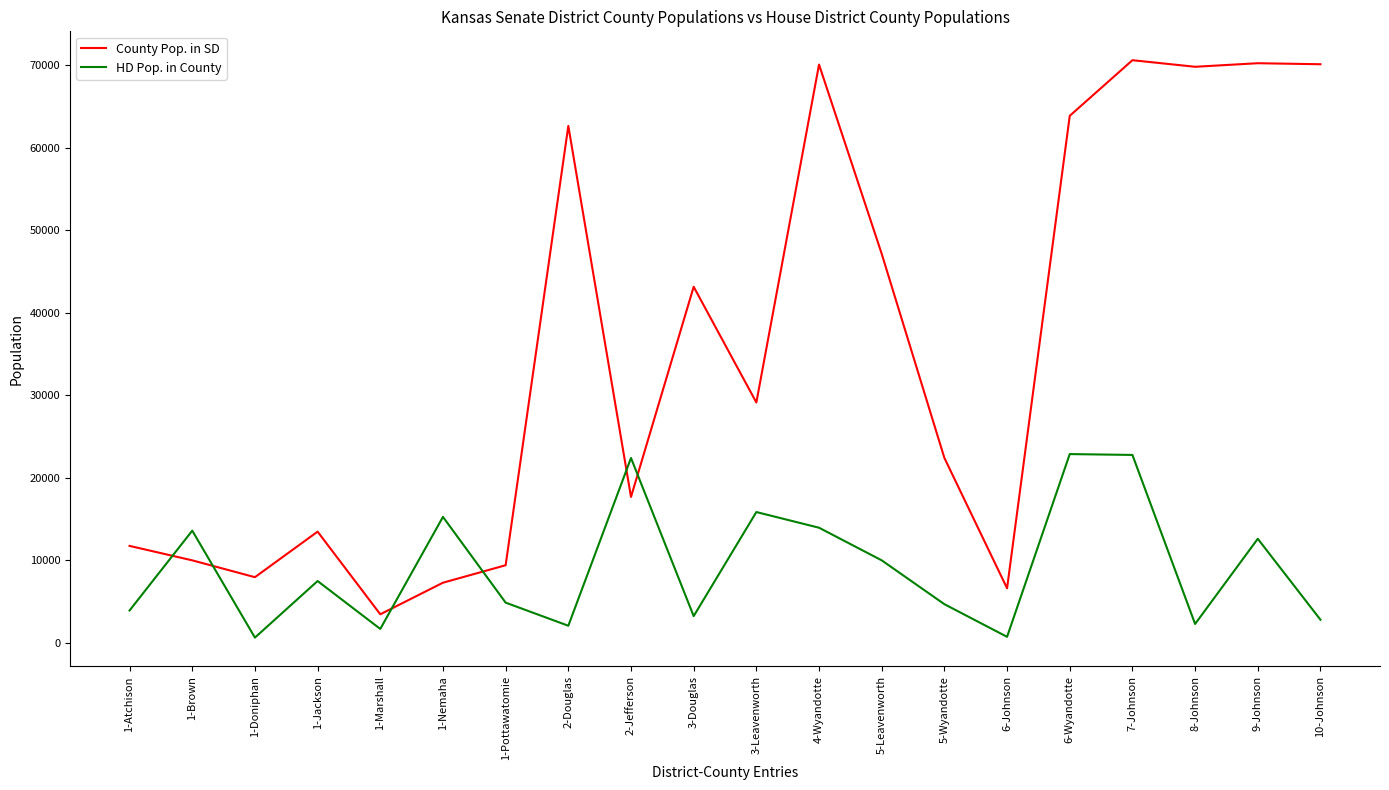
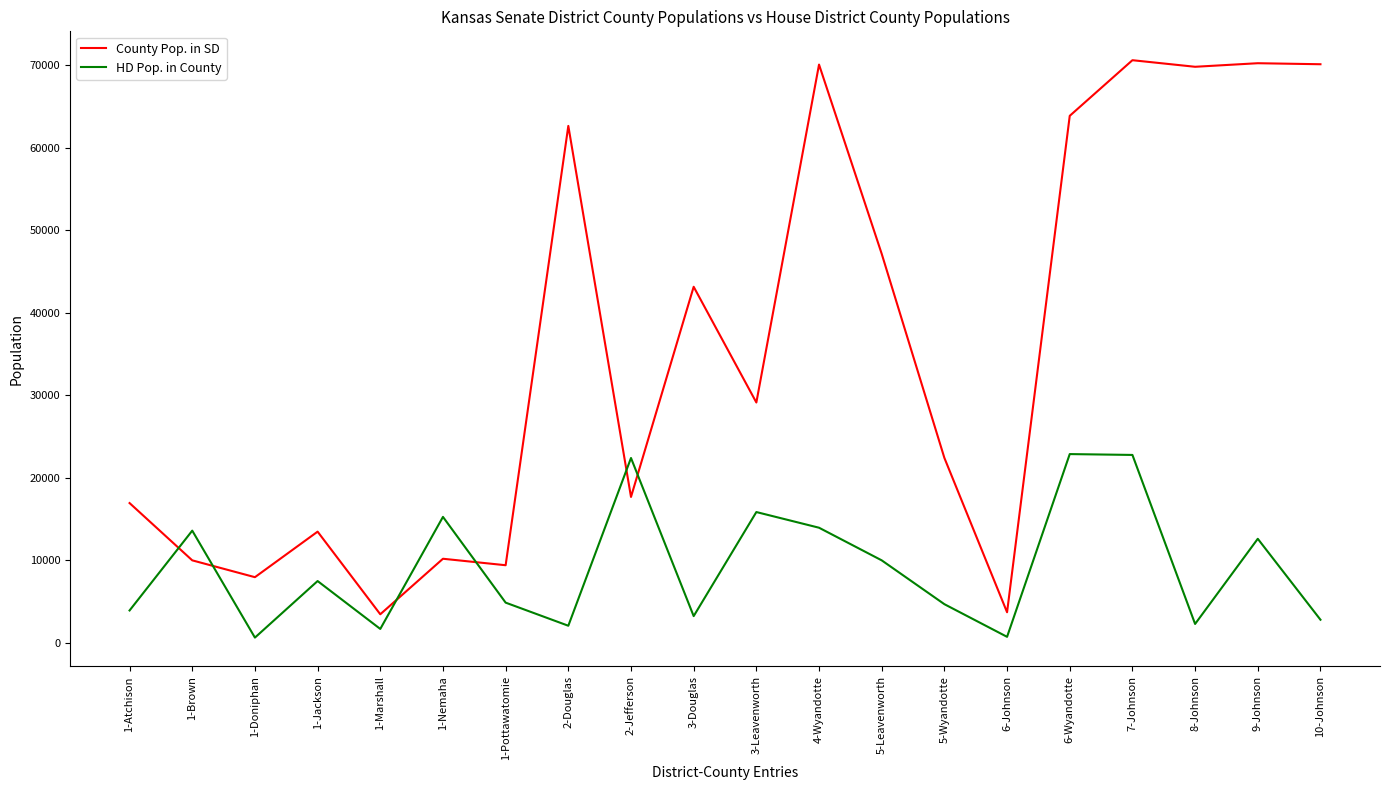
  {
    "County Pop. in SD": {
-     "1-Atchison": 12000,
+     "1-Atchison": 17000,
      "1-Brown": 10000,
      "1-Doniphan": 8000,
      "1-Jackson": 13000,
      "1-Marshall": 3000,
-     "1-Nemaha": 7000,
+     "1-Nemaha": 10000,
      "1-Pottawatomie": 9000,
      "2-Douglas": 63000,
      "2-Jefferson": 18000,
      "3-Douglas": 43000,
      "3-Leavenworth": 29000,
      "4-Wyandotte": 70000,
      "5-Leavenworth": 47000,
      "5-Wyandotte": 22000,
-     "6-Johnson": 7000,
+     "6-Johnson": 4000,
      "6-Wyandotte": 64000,
      "7-Johnson": 71000,
      "8-Johnson": 70000,
      "9-Johnson": 70000,
      "10-Johnson": 70000
    },
    "HD Pop. in County": {
      "1-Atchison": 4000,
      "1-Brown": 14000,
      "1-Doniphan": 1000,
      "1-Jackson": 7000,
      "1-Marshall": 2000,
      "1-Nemaha": 15000,
      "1-Pottawatomie": 5000,
      "2-Douglas": 2000,
      "2-Jefferson": 22000,
      "3-Douglas": 3000,
      "3-Leavenworth": 16000,
      "4-Wyandotte": 14000,
      "5-Leavenworth": 10000,
      "5-Wyandotte": 5000,
      "6-Johnson": 1000,
      "6-Wyandotte": 23000,
      "7-Johnson": 23000,
      "8-Johnson": 2000,
      "9-Johnson": 13000,
      "10-Johnson": 3000
    }
  }
